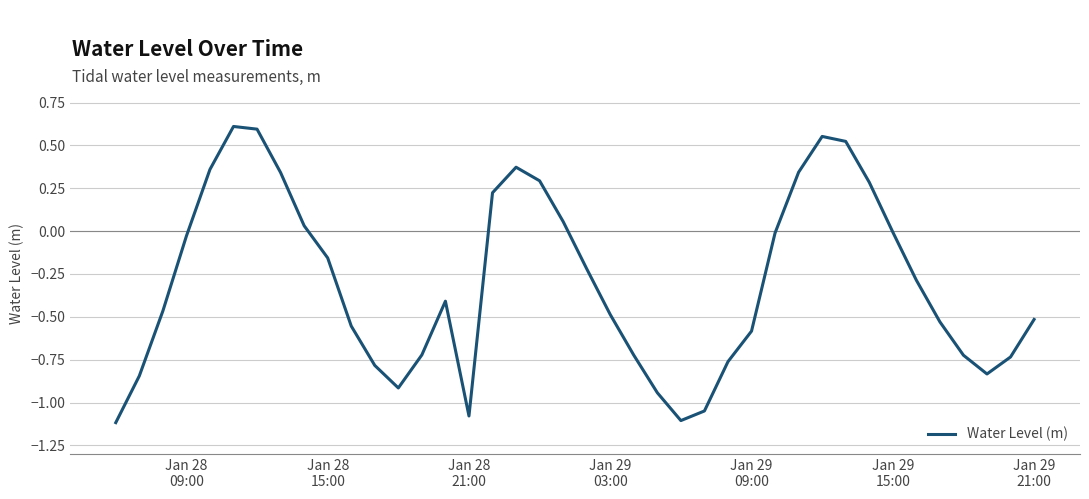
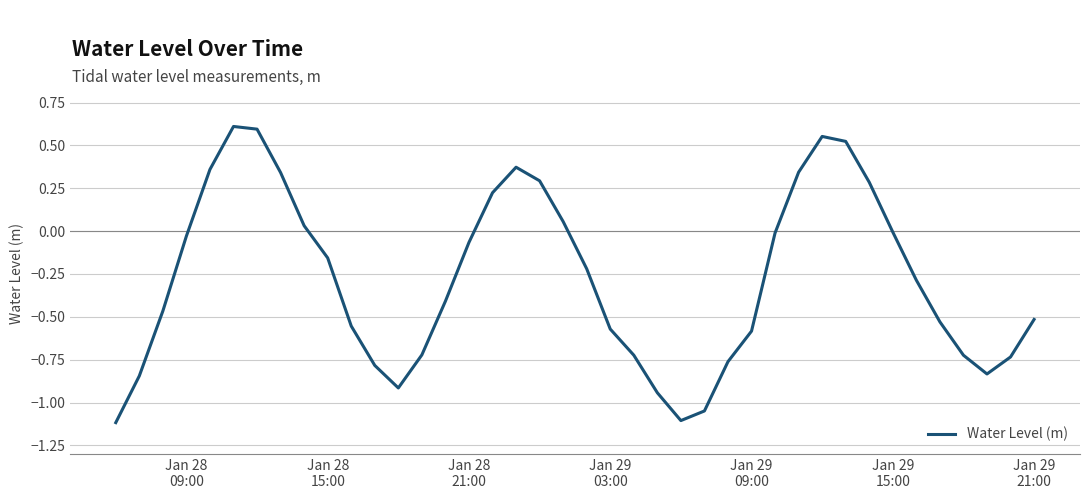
  {
    "Jan 28 09:00": -0.03,
    "Jan 28 15:00": -0.16,
-   "Jan 28 21:00": -1.08,
-   "Jan 29 03:00": -0.49,
+   "Jan 28 21:00": -0.07,
+   "Jan 29 03:00": -0.57,
    "Jan 29 09:00": -0.58,
    "Jan 29 15:00": -0.01,
    "Jan 29 21:00": -0.52
  }
